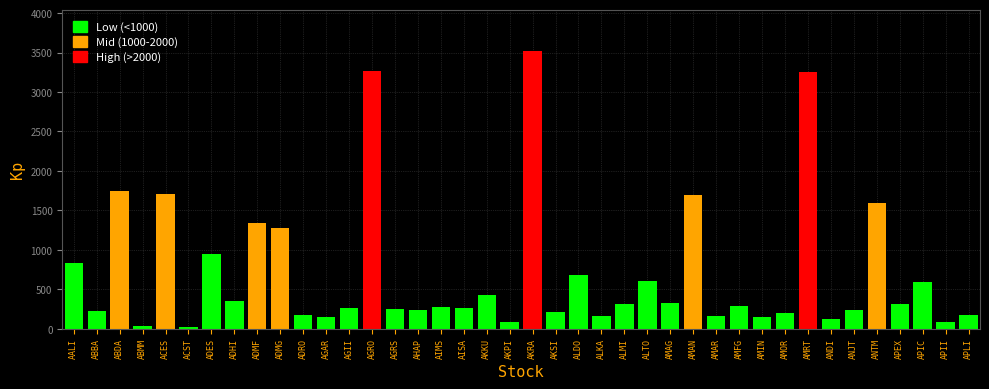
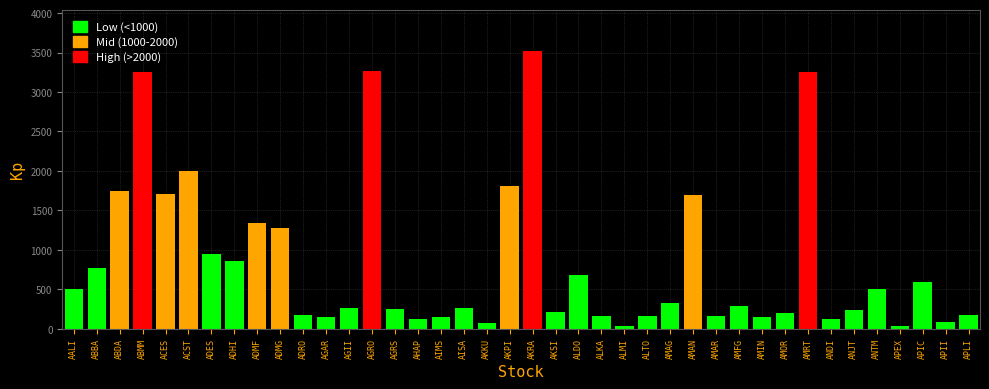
  {
-   "AALI": 800,
-   "ABBA": 200,
+   "AALI": 500,
+   "ABBA": 800,
    "ABDA": 1700,
-   "ABMM": 0,
+   "ABMM": 3200,
    "ACES": 1700,
-   "ACST": 0,
+   "ACST": 2000,
    "ADES": 900,
-   "ADHI": 400,
+   "ADHI": 900,
    "ADMF": 1300,
    "ADMG": 1300,
    "ADRO": 200,
    "AGAR": 100,
    "AGII": 300,
    "AGRO": 3300,
    "AGRS": 300,
-   "AHAP": 200,
-   "AIMS": 300,
+   "AHAP": 100,
+   "AIMS": 200,
    "AISA": 300,
-   "AKKU": 400,
-   "AKPI": 100,
+   "AKKU": 100,
+   "AKPI": 1800,
    "AKRA": 3500,
    "AKSI": 200,
    "ALDO": 700,
    "ALKA": 200,
-   "ALMI": 300,
-   "ALTO": 600,
+   "ALMI": 0,
+   "ALTO": 200,
    "AMAG": 300,
    "AMAN": 1700,
    "AMAR": 200,
    "AMFG": 300,
    "AMIN": 200,
    "AMOR": 200,
    "AMRT": 3300,
    "ANDI": 100,
    "ANJT": 200,
-   "ANTM": 1600,
-   "APEX": 300,
+   "ANTM": 500,
+   "APEX": 0,
    "APIC": 600,
    "APII": 100,
    "APLI": 200
  }
